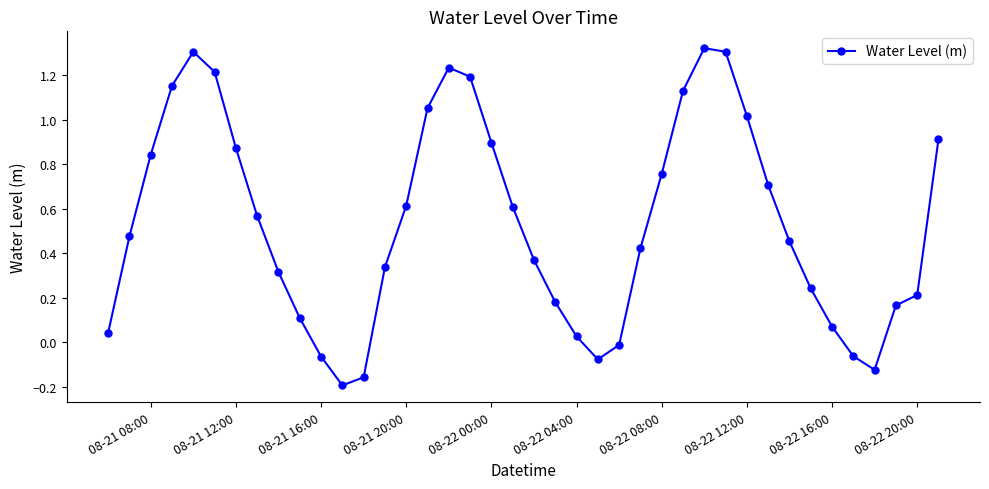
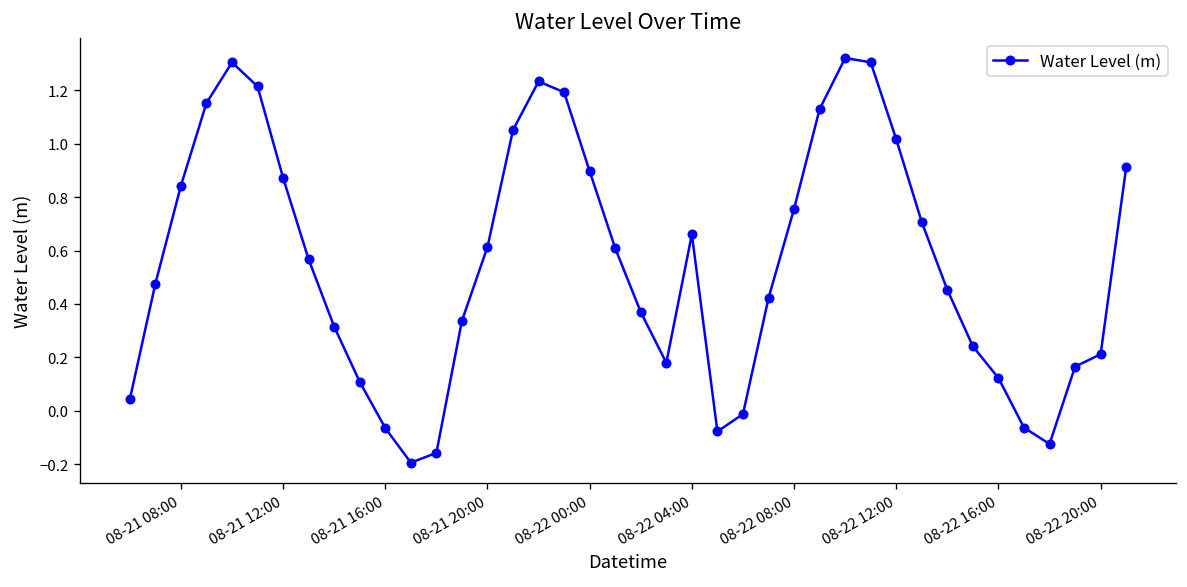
  {
    "08-21 08:00": 0.84,
    "08-21 12:00": 0.87,
    "08-21 16:00": -0.06,
    "08-21 20:00": 0.61,
    "08-22 00:00": 0.90,
-   "08-22 04:00": 0.03,
+   "08-22 04:00": 0.66,
    "08-22 08:00": 0.76,
    "08-22 12:00": 1.02,
-   "08-22 16:00": 0.07,
+   "08-22 16:00": 0.12,
    "08-22 20:00": 0.21
  }
